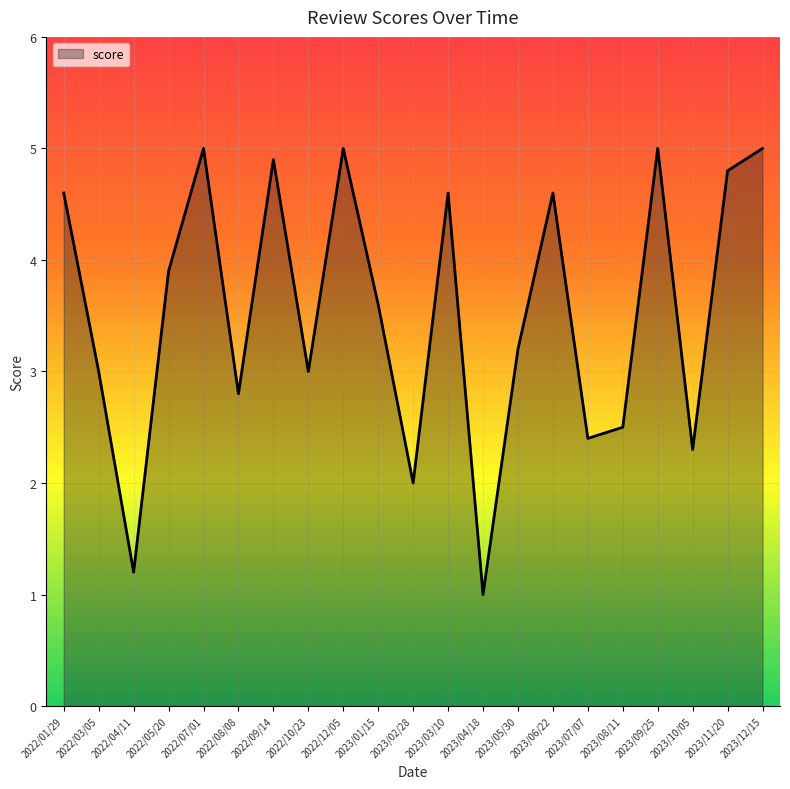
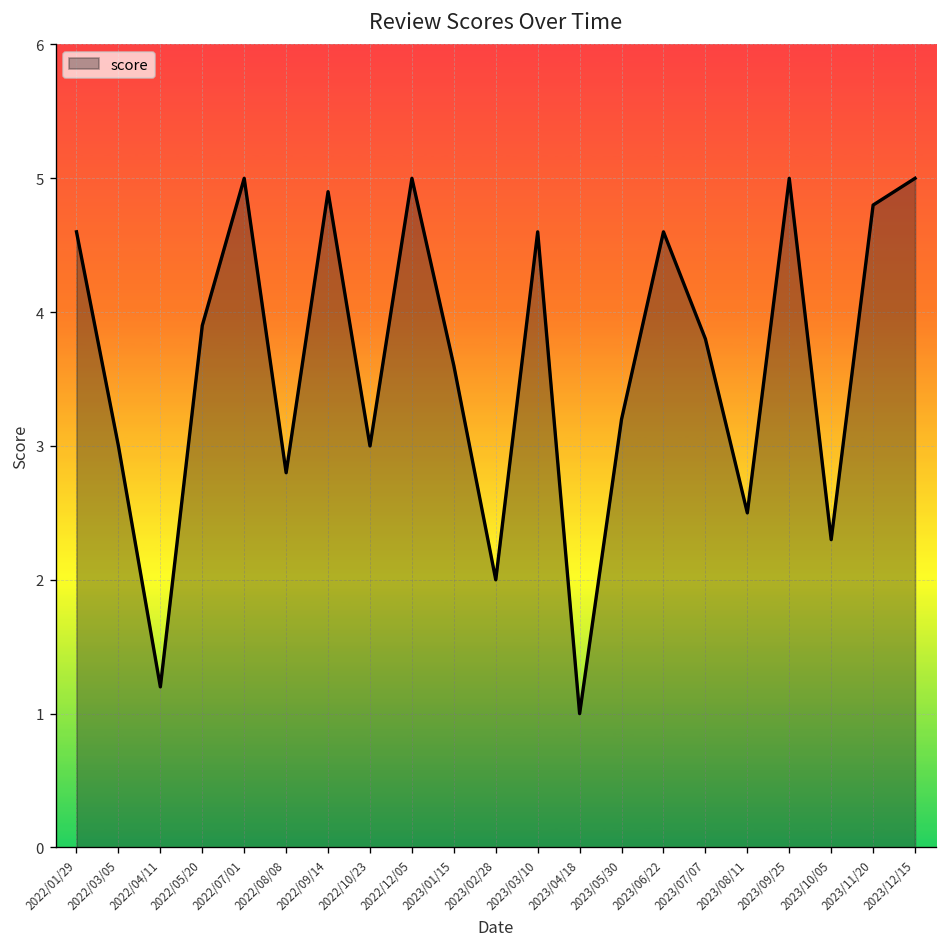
  {
    "2022/01/29": 4.6,
    "2022/03/05": 3.0,
    "2022/04/11": 1.2,
    "2022/05/20": 3.9,
    "2022/07/01": 5.0,
    "2022/08/08": 2.8,
    "2022/09/14": 4.9,
    "2022/10/23": 3.0,
    "2022/12/05": 5.0,
    "2023/01/15": 3.6,
    "2023/02/28": 2.0,
    "2023/03/10": 4.6,
    "2023/04/18": 1.0,
    "2023/05/30": 3.2,
    "2023/06/22": 4.6,
-   "2023/07/07": 2.4,
+   "2023/07/07": 3.8,
    "2023/08/11": 2.5,
    "2023/09/25": 5.0,
    "2023/10/05": 2.3,
    "2023/11/20": 4.8,
    "2023/12/15": 5.0
  }
